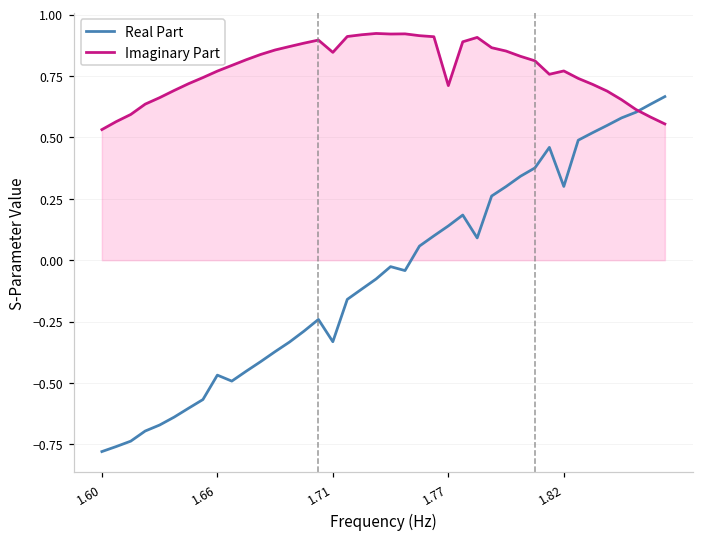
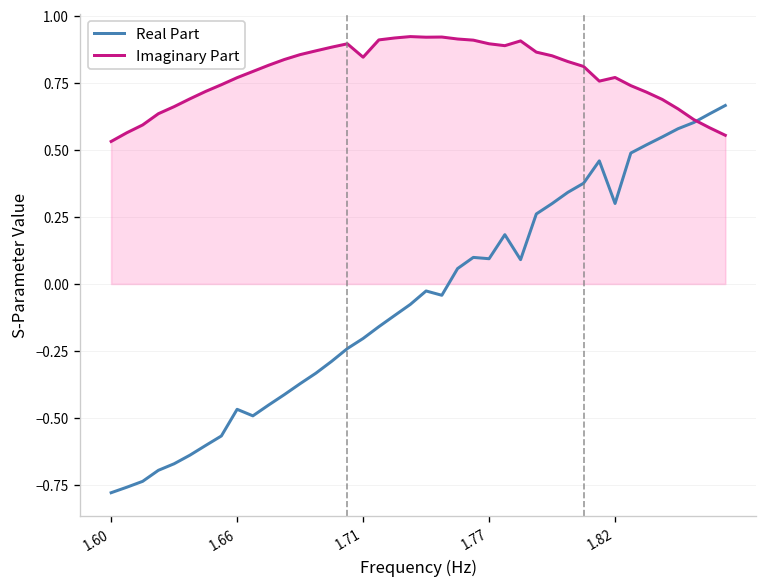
  {
    "Real Part": {
      "1.60": -0.78,
      "1.66": -0.47,
-     "1.71": -0.33,
-     "1.77": 0.14,
+     "1.71": -0.20,
+     "1.77": 0.09,
      "1.82": 0.30
    },
    "Imaginary Part": {
      "1.60": 0.53,
      "1.66": 0.77,
      "1.71": 0.85,
-     "1.77": 0.71,
+     "1.77": 0.90,
      "1.82": 0.77
    }
  }
